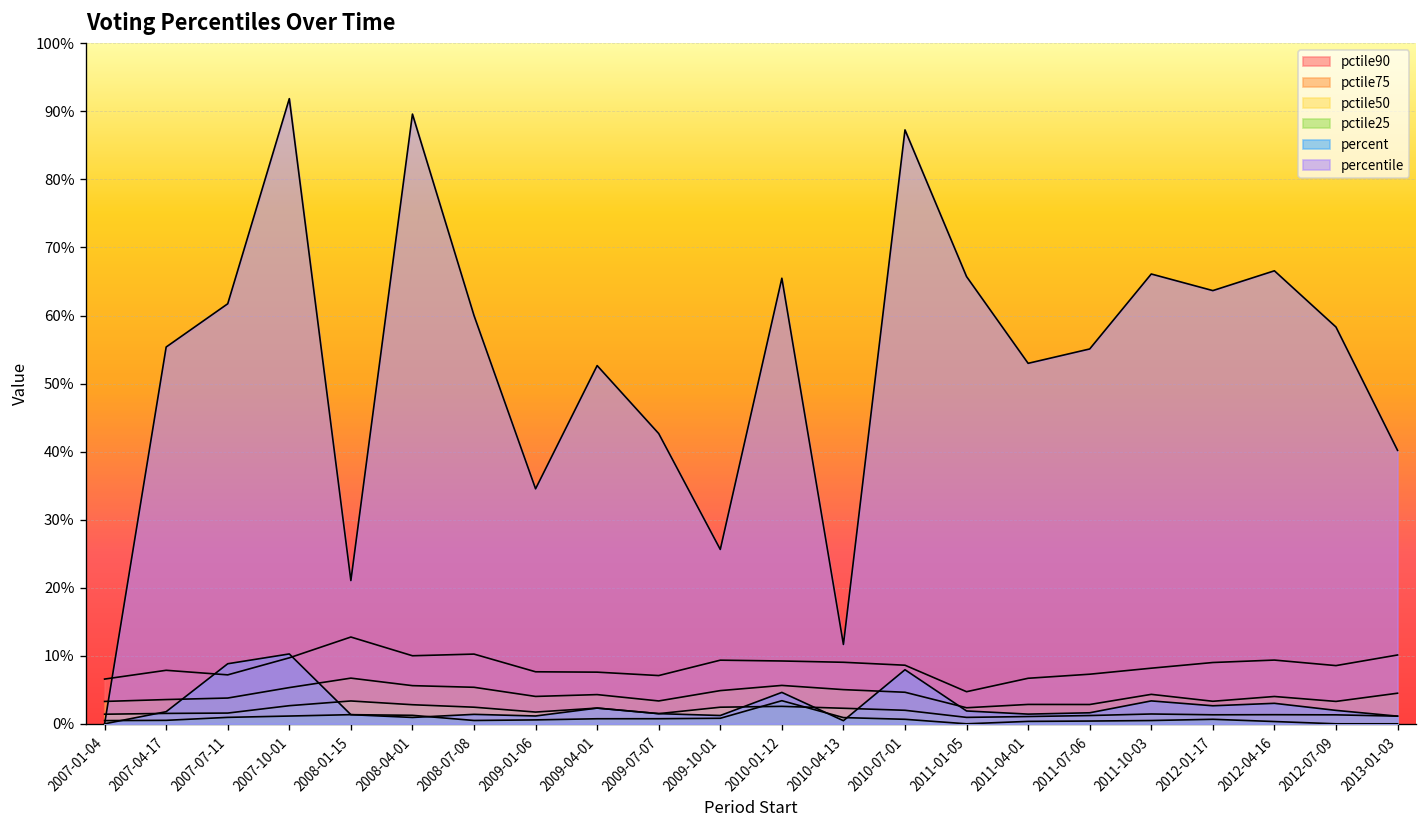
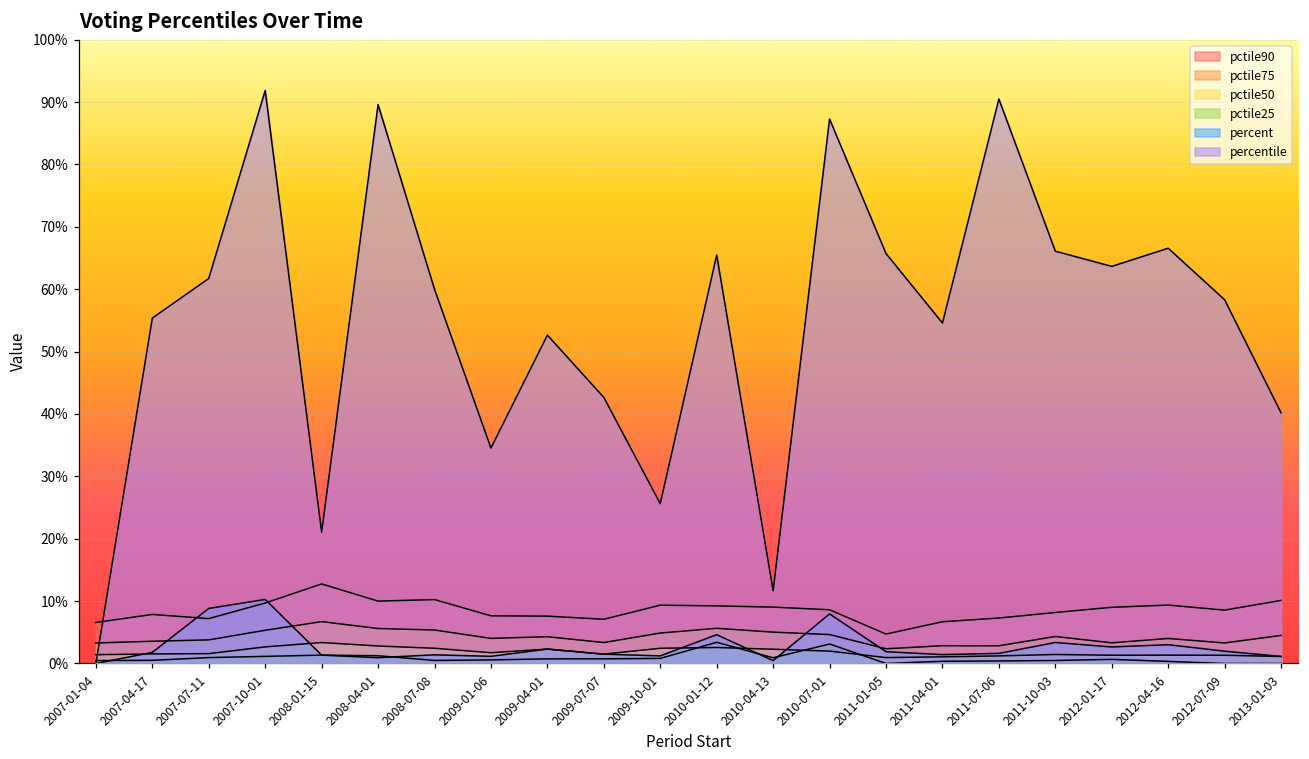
  {
    "pctile25": {
      "2007-01-04": "0%",
      "2007-04-17": "1%",
      "2007-07-11": "1%",
      "2007-10-01": "1%",
      "2008-07-08": "0%",
      "2009-01-06": "1%",
      "2009-04-01": "1%",
      "2009-07-07": "1%",
      "2010-01-12": "3%",
      "2010-04-13": "1%",
-     "2010-07-01": "1%",
+     "2010-07-01": "3%",
      "2011-01-05": "0%",
      "2011-04-01": "0%",
      "2011-07-06": "0%",
      "2011-10-03": "0%",
      "2012-01-17": "1%",
      "2012-04-16": "0%",
      "2012-07-09": "0%",
      "2013-01-03": "0%"
    },
    "percent": {
      "2007-07-11": "9%",
      "2007-10-01": "10%",
      "2008-07-08": "1%",
      "2009-01-06": "1%",
      "2010-01-12": "5%",
      "2010-04-13": "0%",
      "2010-07-01": "8%",
      "2011-01-05": "2%",
      "2011-10-03": "3%",
      "2012-01-17": "3%",
      "2012-04-16": "3%",
      "2012-07-09": "2%"
    },
    "percentile": {
      "2007-04-17": "55%",
      "2007-07-11": "62%",
      "2007-10-01": "92%",
      "2008-01-15": "21%",
      "2008-04-01": "90%",
      "2008-07-08": "60%",
      "2009-01-06": "35%",
      "2009-04-01": "53%",
      "2009-07-07": "43%",
      "2009-10-01": "26%",
      "2010-01-12": "65%",
      "2010-04-13": "12%",
      "2010-07-01": "87%",
      "2011-01-05": "66%",
-     "2011-04-01": "53%",
-     "2011-07-06": "55%",
+     "2011-04-01": "55%",
+     "2011-07-06": "90%",
      "2011-10-03": "66%",
      "2012-01-17": "64%",
      "2012-04-16": "67%",
      "2012-07-09": "58%",
      "2013-01-03": "40%"
    }
  }
